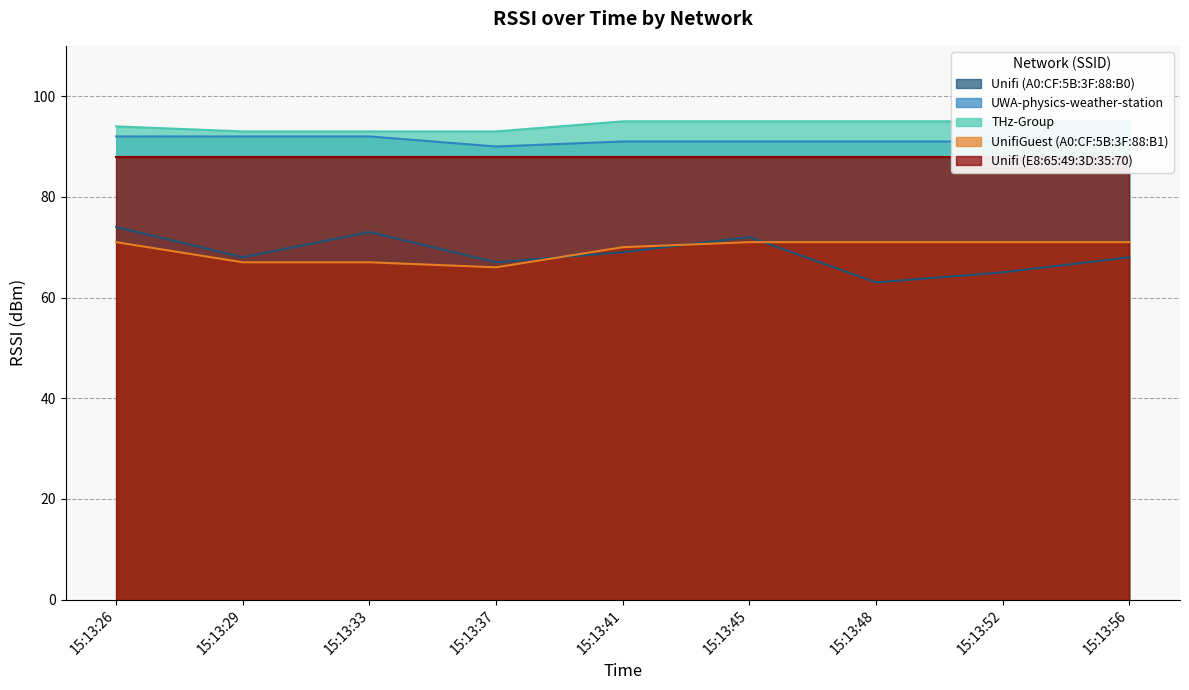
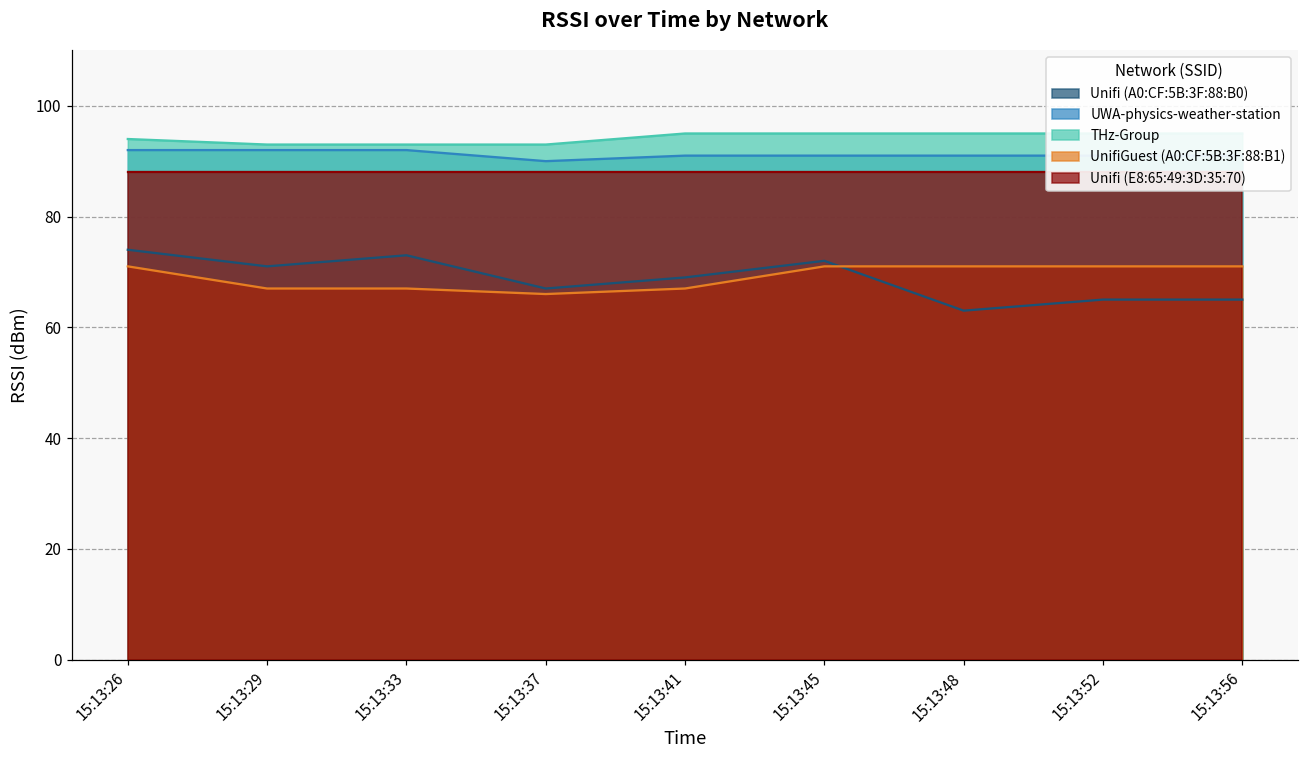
  {
    "Unifi (A0:CF:5B:3F:88:B0)": {
      "15:13:26": 74,
-     "15:13:29": 68,
+     "15:13:29": 71,
      "15:13:33": 73,
      "15:13:37": 67,
      "15:13:41": 69,
      "15:13:45": 72,
      "15:13:48": 63,
      "15:13:52": 65,
-     "15:13:56": 68
+     "15:13:56": 65
    },
    "UWA-physics-weather-station": {
      "15:13:26": 92,
      "15:13:29": 92,
      "15:13:33": 92,
      "15:13:37": 90,
      "15:13:41": 91,
      "15:13:45": 91,
      "15:13:48": 91
    },
    "THz-Group": {
      "15:13:26": 94,
      "15:13:29": 93,
      "15:13:33": 93,
      "15:13:37": 93,
      "15:13:41": 95,
      "15:13:45": 95,
      "15:13:48": 95
    },
    "UnifiGuest (A0:CF:5B:3F:88:B1)": {
      "15:13:26": 71,
      "15:13:29": 67,
      "15:13:33": 67,
      "15:13:37": 66,
-     "15:13:41": 70,
+     "15:13:41": 67,
      "15:13:45": 71,
      "15:13:48": 71,
      "15:13:52": 71,
      "15:13:56": 71
    },
    "Unifi (E8:65:49:3D:35:70)": {
      "15:13:26": 88,
      "15:13:29": 88,
      "15:13:33": 88,
      "15:13:37": 88,
      "15:13:41": 88,
      "15:13:45": 88,
      "15:13:48": 88
    }
  }
